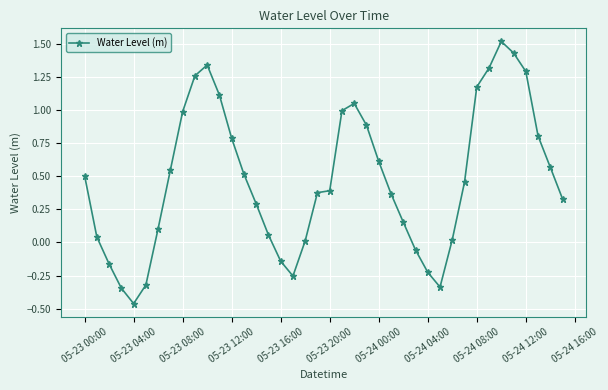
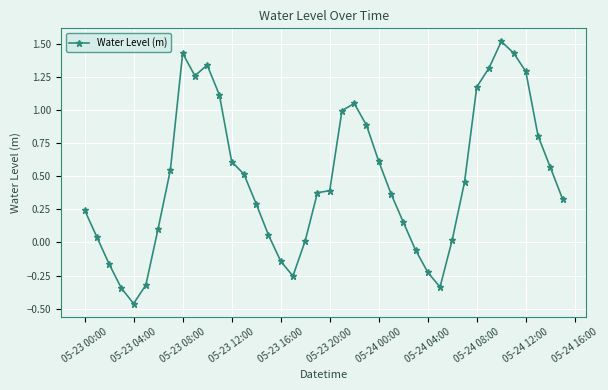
  {
-   "05-23 00:00": 0.50,
+   "05-23 00:00": 0.24,
    "05-23 04:00": -0.46,
-   "05-23 08:00": 0.99,
-   "05-23 12:00": 0.79,
+   "05-23 08:00": 1.43,
+   "05-23 12:00": 0.61,
    "05-23 16:00": -0.14,
    "05-23 20:00": 0.39,
    "05-24 00:00": 0.61,
    "05-24 04:00": -0.22,
    "05-24 08:00": 1.17,
    "05-24 12:00": 1.29
  }
